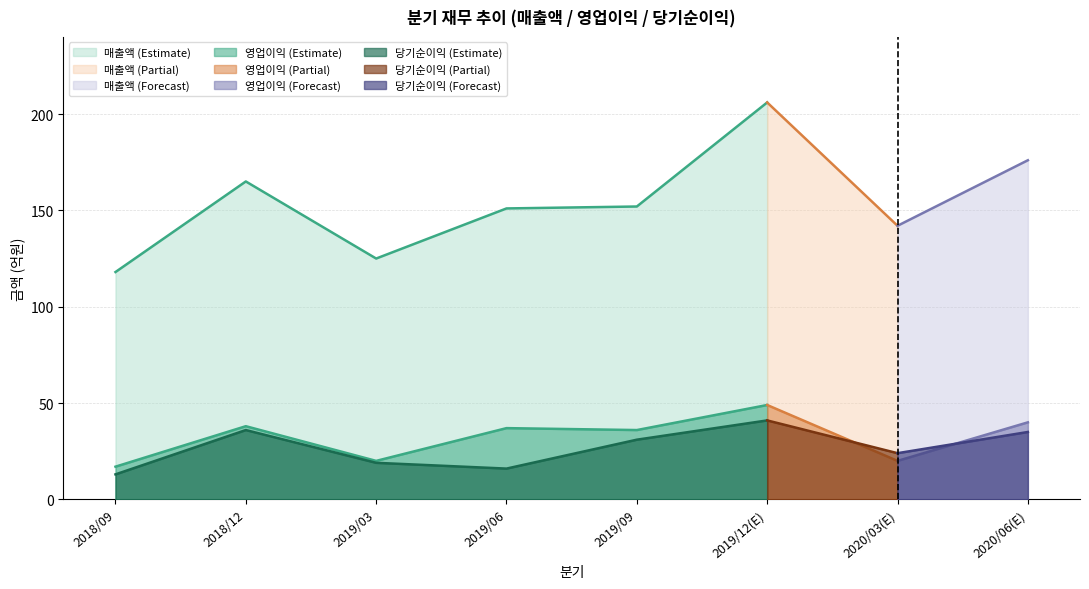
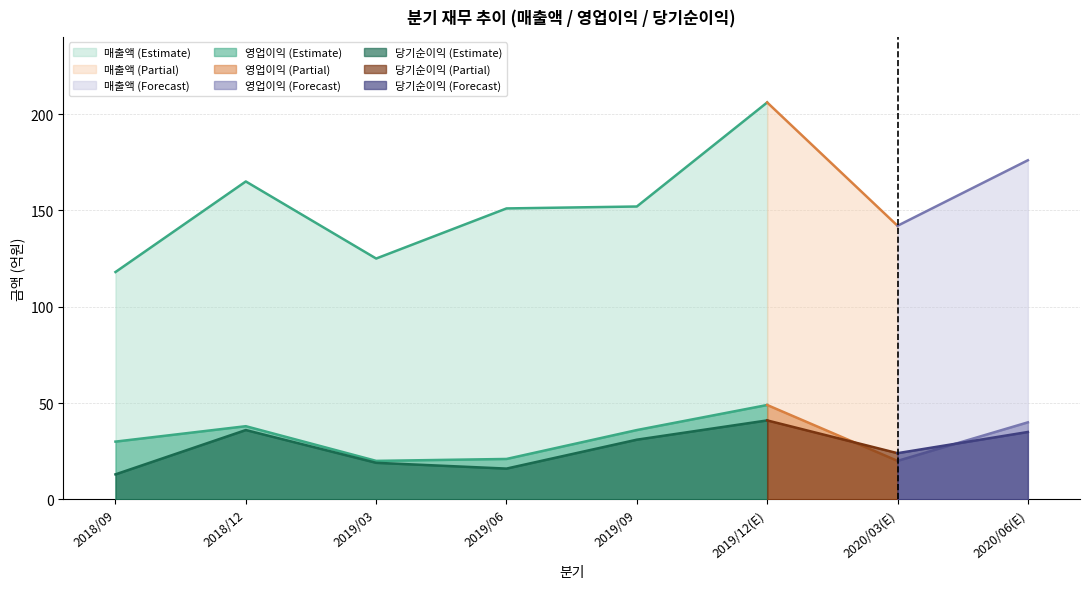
  {
    "영업이익 (Estimate)": {
-     "2018/09": 17,
+     "2018/09": 30,
      "2018/12": 38,
-     "2019/06": 37,
+     "2019/06": 21,
      "2019/09": 36
    },
    "영업이익 (Forecast)": {
      "2020/06(E)": 40
    },
    "당기순이익 (Estimate)": {
      "2018/09": 13,
      "2018/12": 36,
      "2019/06": 16,
      "2019/09": 31
    },
    "당기순이익 (Forecast)": {
      "2020/06(E)": 35
    }
  }
